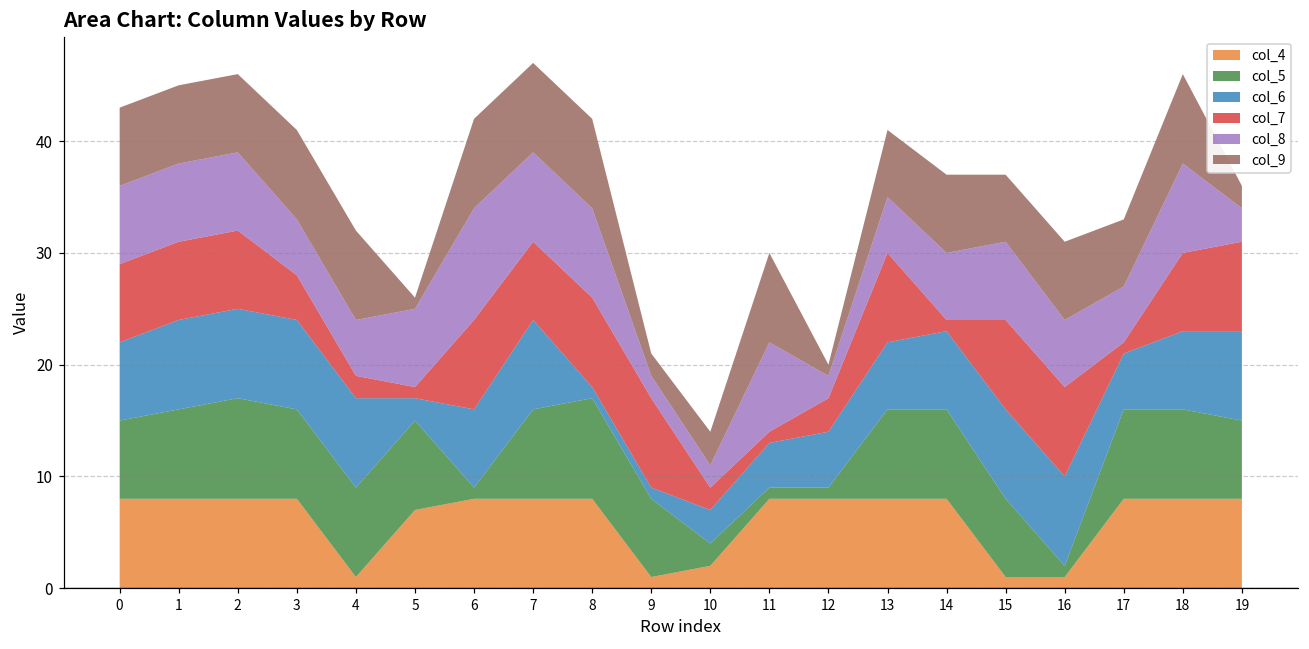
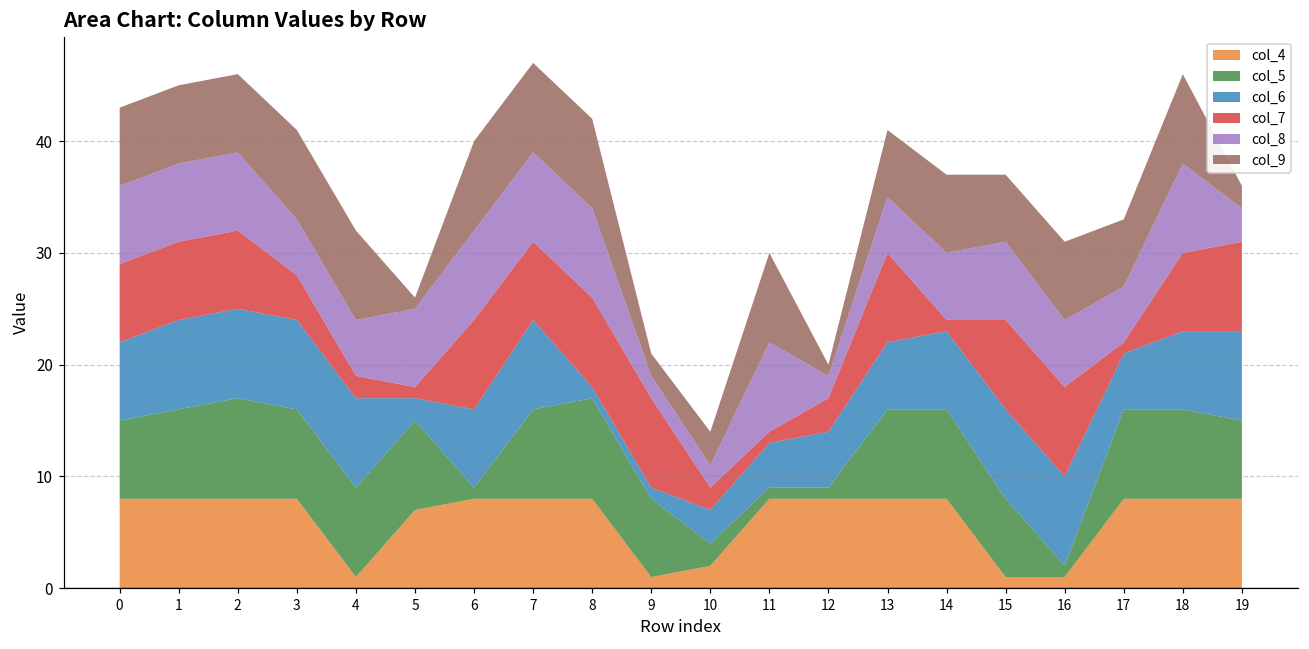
  {
    "col_4": {
      "0": 8,
      "1": 8,
      "2": 8,
      "3": 8,
      "4": 1,
      "5": 7,
      "6": 8,
      "7": 8,
      "8": 8,
      "9": 1,
      "10": 2,
      "11": 8,
      "12": 8,
      "13": 8,
      "14": 8,
      "15": 1,
      "16": 1,
      "17": 8,
      "18": 8,
      "19": 8
    },
    "col_5": {
      "0": 7,
      "1": 8,
      "2": 9,
      "3": 8,
      "4": 8,
      "5": 8,
      "6": 1,
      "7": 8,
      "8": 9,
      "9": 7,
      "10": 2,
      "11": 1,
      "12": 1,
      "13": 8,
      "14": 8,
      "15": 7,
      "16": 1,
      "17": 8,
      "18": 8,
      "19": 7
    },
    "col_6": {
      "0": 7,
      "1": 8,
      "2": 8,
      "3": 8,
      "4": 8,
      "5": 2,
      "6": 7,
      "7": 8,
      "8": 1,
      "9": 1,
      "10": 3,
      "11": 4,
      "12": 5,
      "13": 6,
      "14": 7,
      "15": 8,
      "16": 8,
      "17": 5,
      "18": 7,
      "19": 8
    },
    "col_7": {
      "0": 7,
      "1": 7,
      "2": 7,
      "3": 4,
      "4": 2,
      "5": 1,
      "6": 8,
      "7": 7,
      "8": 8,
      "9": 8,
      "10": 2,
      "11": 1,
      "12": 3,
      "13": 8,
      "14": 1,
      "15": 8,
      "16": 8,
      "17": 1,
      "18": 7,
      "19": 8
    },
    "col_8": {
      "0": 7,
      "1": 7,
      "2": 7,
      "3": 5,
      "4": 5,
      "5": 7,
-     "6": 10,
+     "6": 8,
      "7": 8,
      "8": 8,
      "9": 2,
      "10": 2,
      "11": 8,
      "12": 2,
      "13": 5,
      "14": 6,
      "15": 7,
      "16": 6,
      "17": 5,
      "18": 8,
      "19": 3
    },
    "col_9": {
      "0": 7,
      "1": 7,
      "2": 7,
      "3": 8,
      "4": 8,
      "5": 1,
      "6": 8,
      "7": 8,
      "8": 8,
      "9": 2,
      "10": 3,
      "11": 8,
      "12": 1,
      "13": 6,
      "14": 7,
      "15": 6,
      "16": 7,
      "17": 6,
      "18": 8,
      "19": 2
    }
  }
